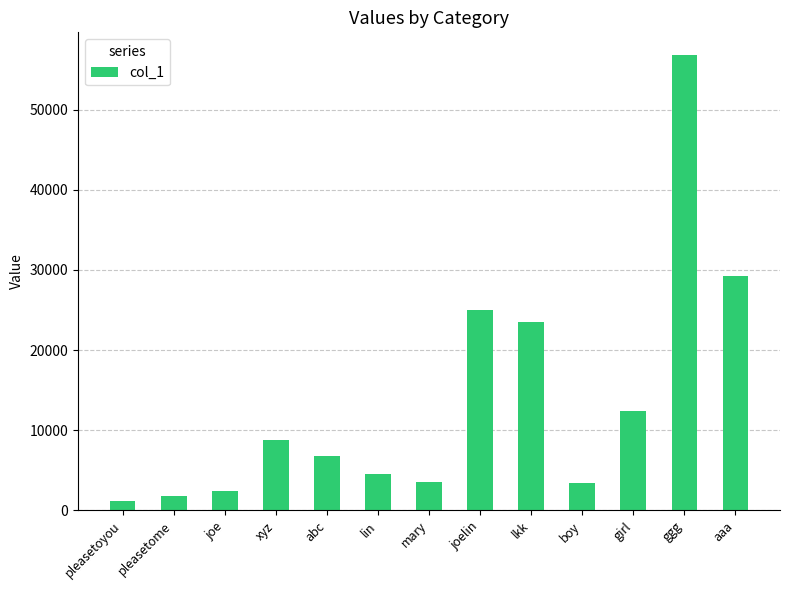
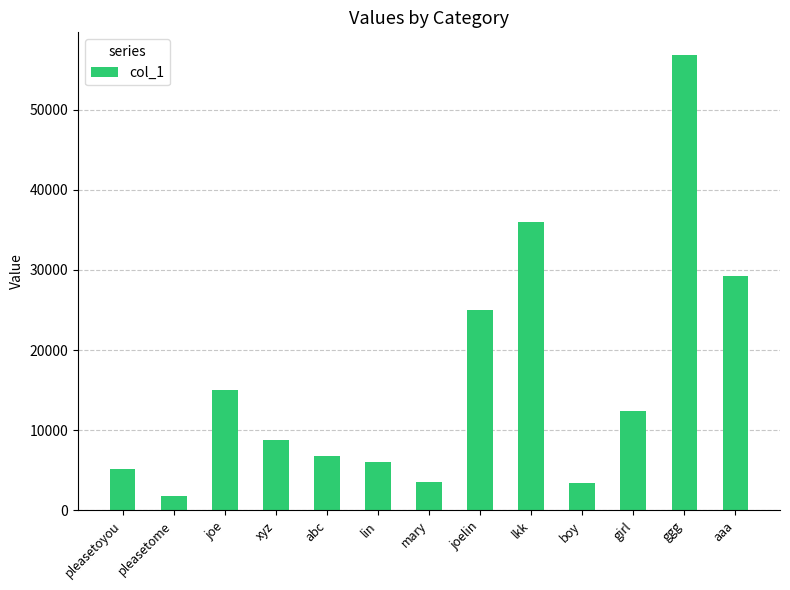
  {
-   "pleasetoyou": 1000,
+   "pleasetoyou": 5000,
    "pleasetome": 2000,
-   "joe": 2000,
+   "joe": 15000,
    "xyz": 9000,
    "abc": 7000,
-   "lin": 5000,
+   "lin": 6000,
    "mary": 4000,
    "joelin": 25000,
-   "lkk": 23000,
+   "lkk": 36000,
    "boy": 3000,
    "girl": 12000,
    "ggg": 57000,
    "aaa": 29000
  }
